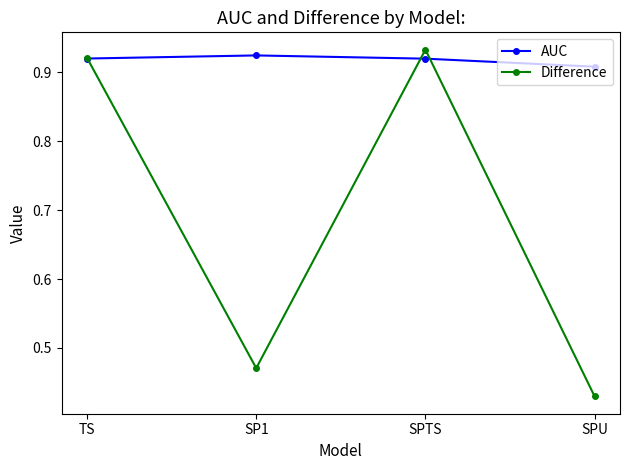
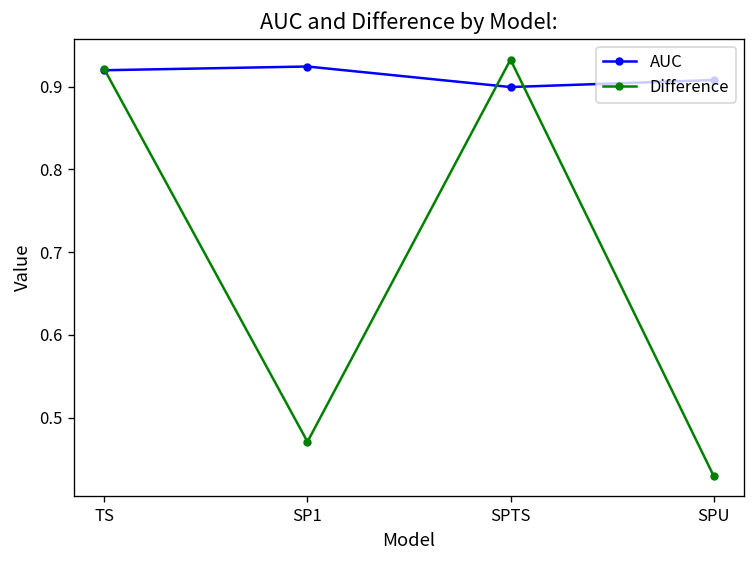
  {
    "AUC": {
      "SP1": 0.92,
-     "SPTS": 0.92
+     "SPTS": 0.90
    },
    "Difference": {
      "SP1": 0.47,
      "SPTS": 0.93,
      "SPU": 0.43
    }
  }
